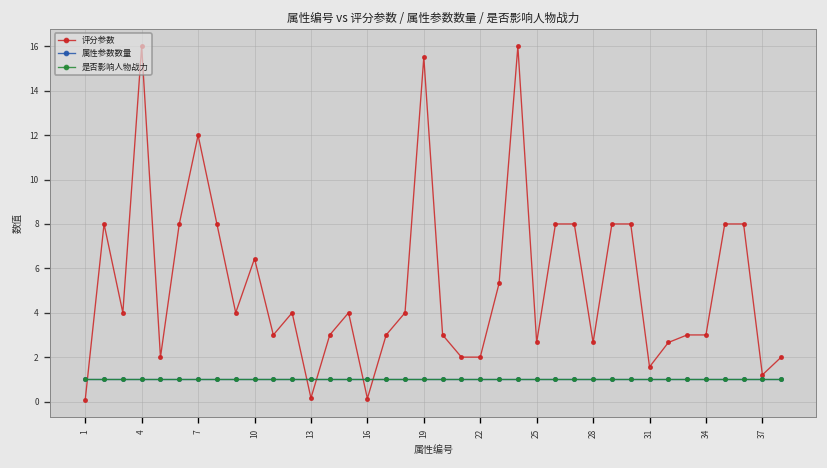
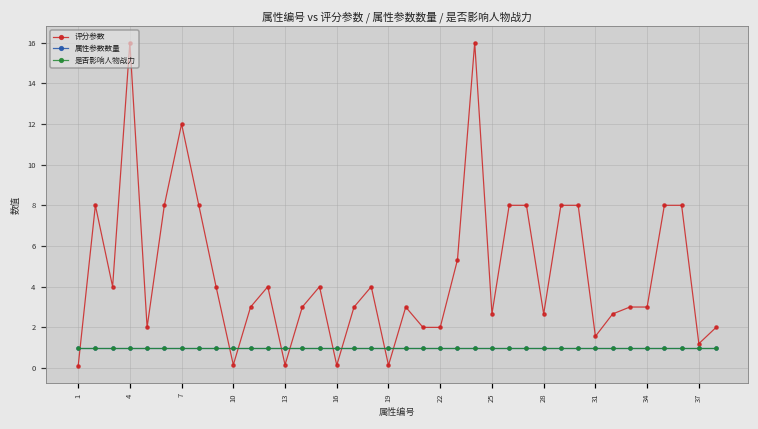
  {
    "评分参数": {
      "1": 0.1,
      "7": 12.0,
-     "10": 6.4,
+     "10": 0.2,
      "13": 0.2,
      "16": 0.1,
-     "19": 15.5,
+     "19": 0.1,
      "22": 2.0,
      "25": 2.7,
      "28": 2.7,
      "31": 1.6,
      "34": 3.0,
      "37": 1.2
    },
    "是否影响人物战力": {
      "1": 1.0,
      "4": 1.0,
      "7": 1.0,
      "10": 1.0,
      "13": 1.0,
      "16": 1.0,
      "19": 1.0,
      "22": 1.0,
      "25": 1.0,
      "28": 1.0,
      "31": 1.0,
      "34": 1.0,
      "37": 1.0
    }
  }
